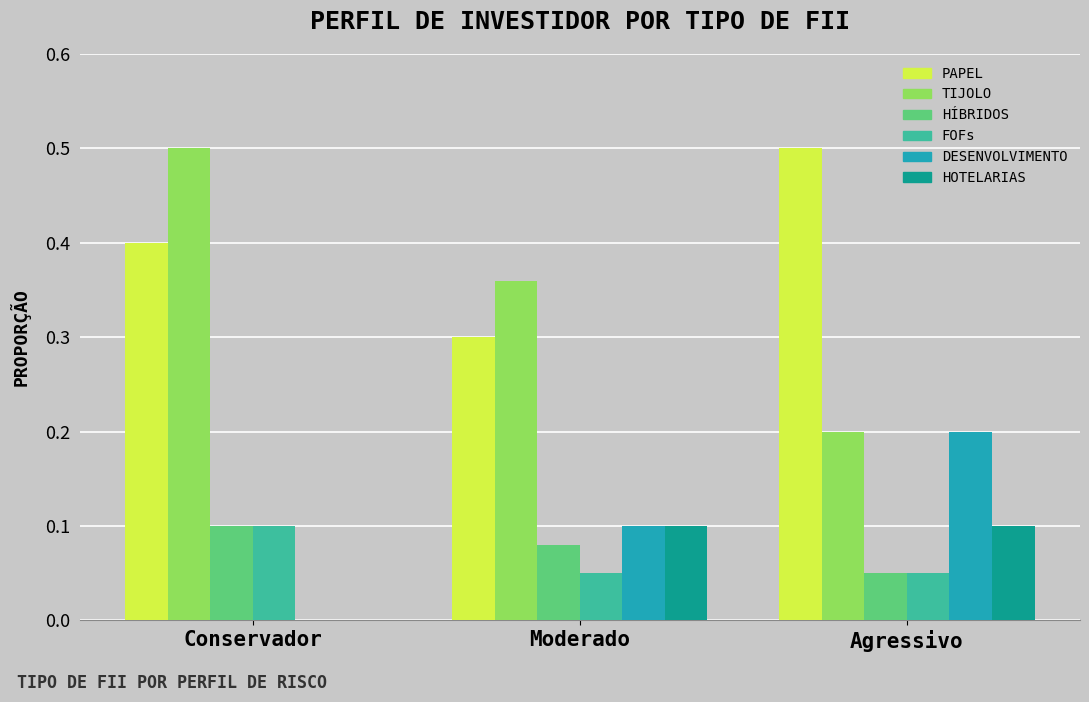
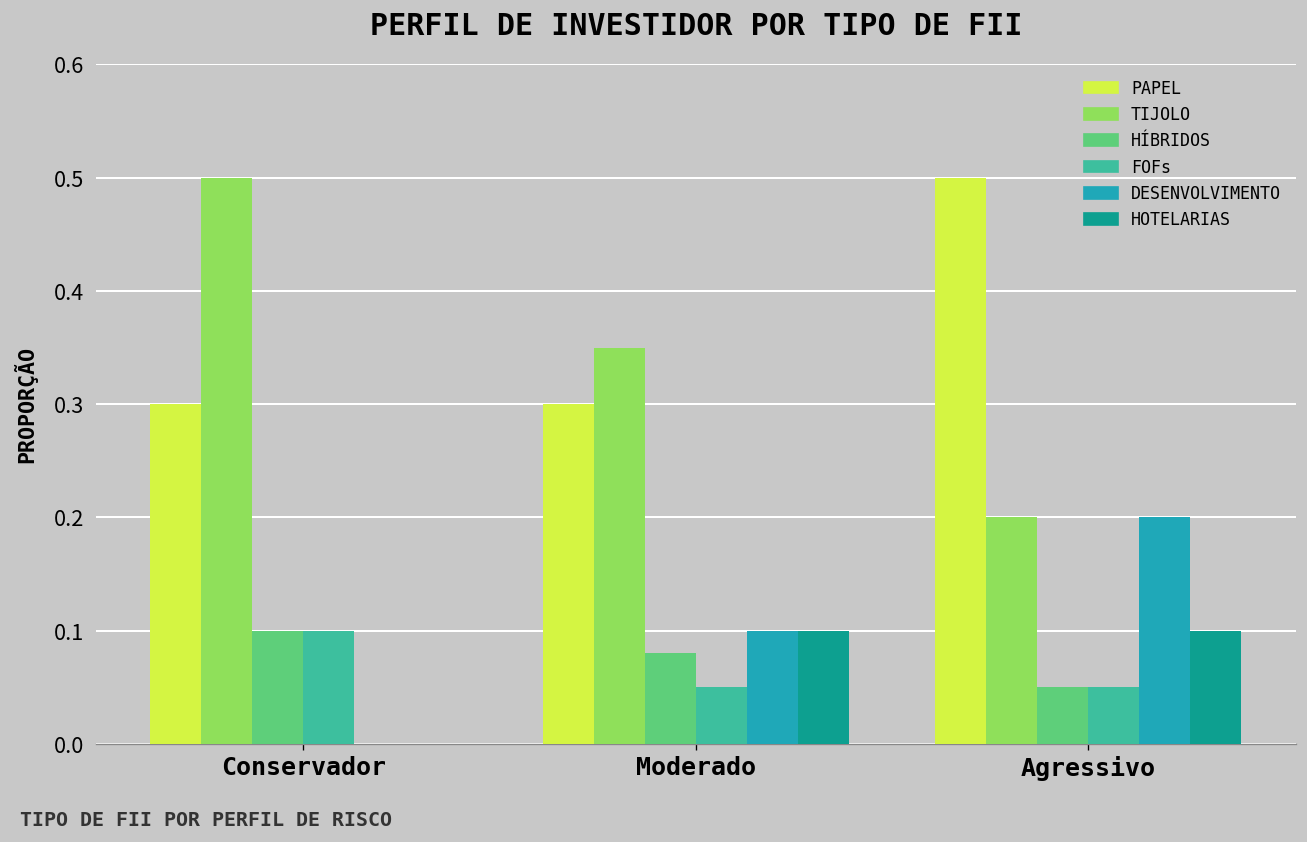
  {
    "PAPEL": {
-     "Conservador": 0.4,
+     "Conservador": 0.3,
      "Moderado": 0.3,
      "Agressivo": 0.5
    },
    "TIJOLO": {
      "Conservador": 0.50,
-     "Moderado": 0.36,
+     "Moderado": 0.35,
      "Agressivo": 0.20
    }
  }
